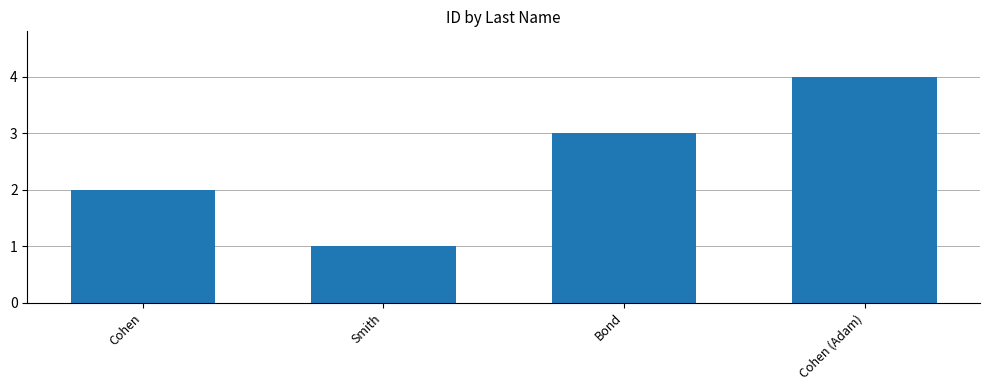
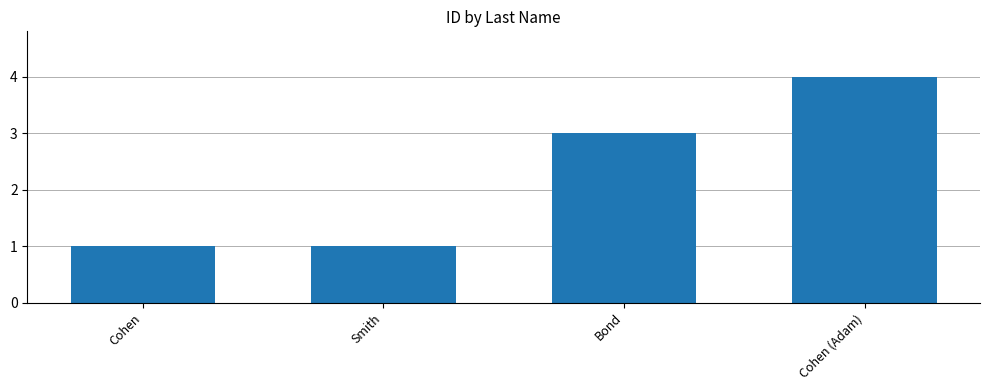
  {
-   "Cohen": 2,
+   "Cohen": 1,
    "Smith": 1,
    "Bond": 3,
    "Cohen (Adam)": 4
  }
